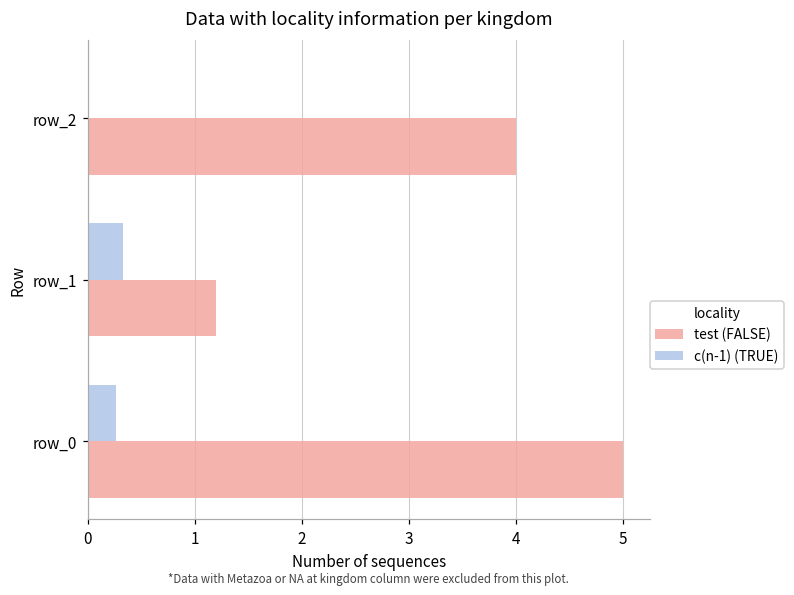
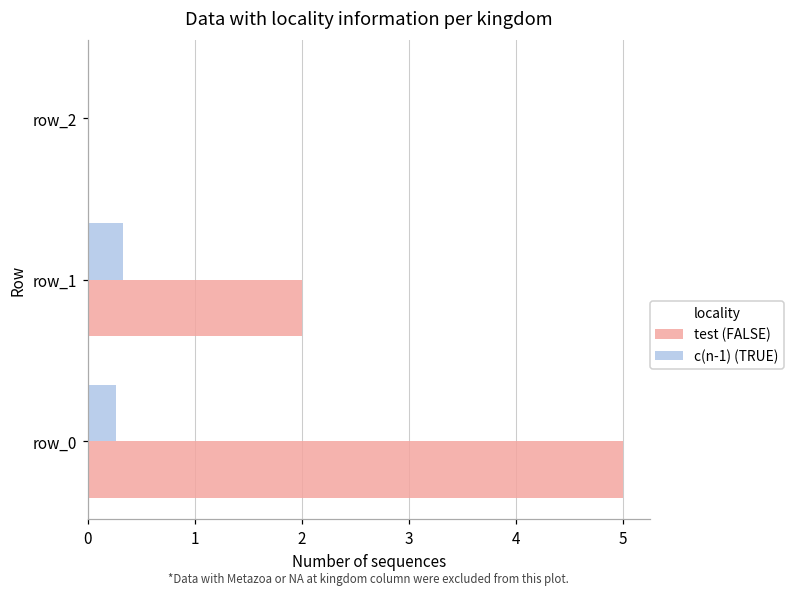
  {
    "test (FALSE)": {
-     "row_2": 4,
-     "row_1": 1.2,
+     "row_2": 0,
+     "row_1": 2.0,
      "row_0": 5.0
    },
    "c(n-1) (TRUE)": {
      "row_2": 0.0,
      "row_1": 0.3,
      "row_0": 0.3
    }
  }
